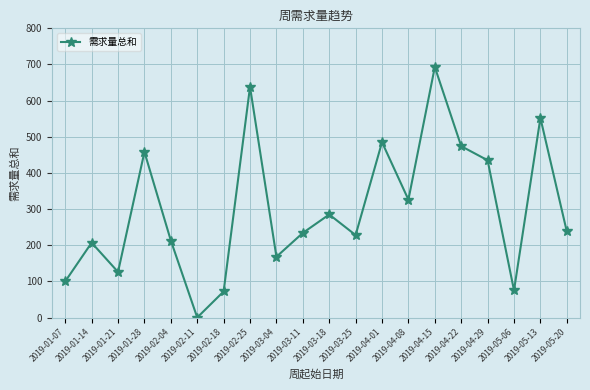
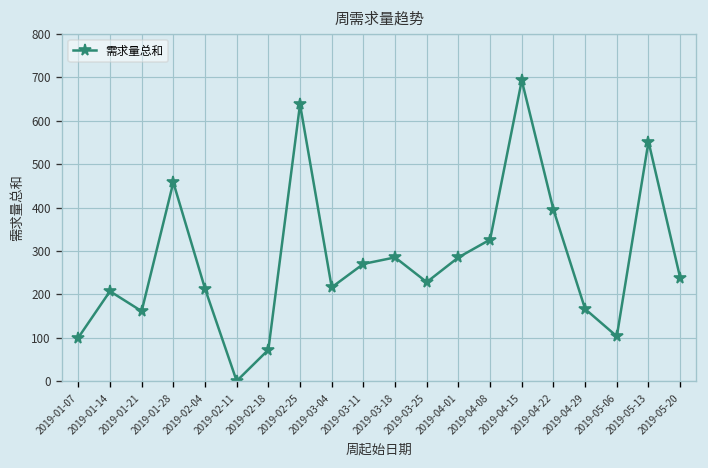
  {
    "2019-01-07": 100,
    "2019-01-14": 210,
-   "2019-01-21": 130,
+   "2019-01-21": 160,
    "2019-01-28": 460,
    "2019-02-04": 210,
    "2019-02-11": 0,
    "2019-02-18": 70,
    "2019-02-25": 640,
-   "2019-03-04": 170,
-   "2019-03-11": 230,
+   "2019-03-04": 220,
+   "2019-03-11": 270,
    "2019-03-18": 290,
    "2019-03-25": 230,
-   "2019-04-01": 490,
+   "2019-04-01": 290,
    "2019-04-08": 330,
    "2019-04-15": 690,
-   "2019-04-22": 470,
-   "2019-04-29": 440,
-   "2019-05-06": 80,
+   "2019-04-22": 400,
+   "2019-04-29": 170,
+   "2019-05-06": 100,
    "2019-05-13": 550,
    "2019-05-20": 240
  }
